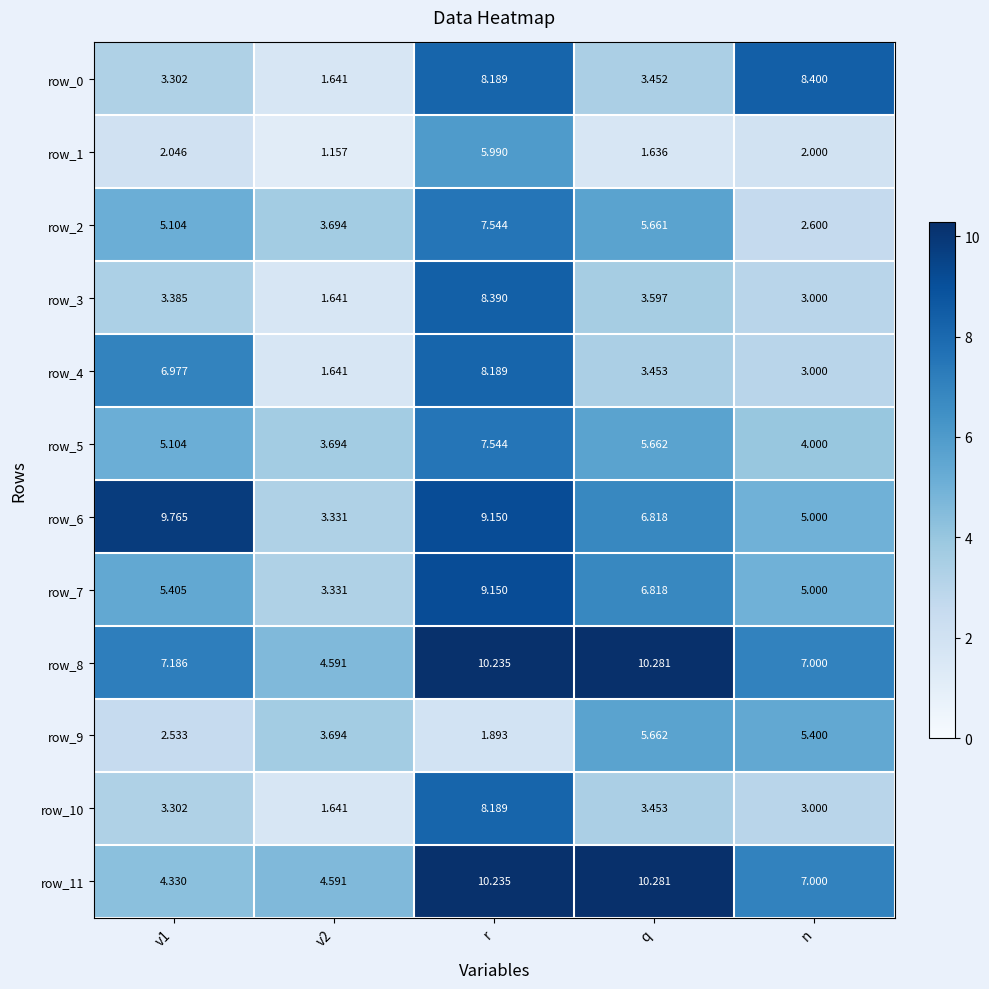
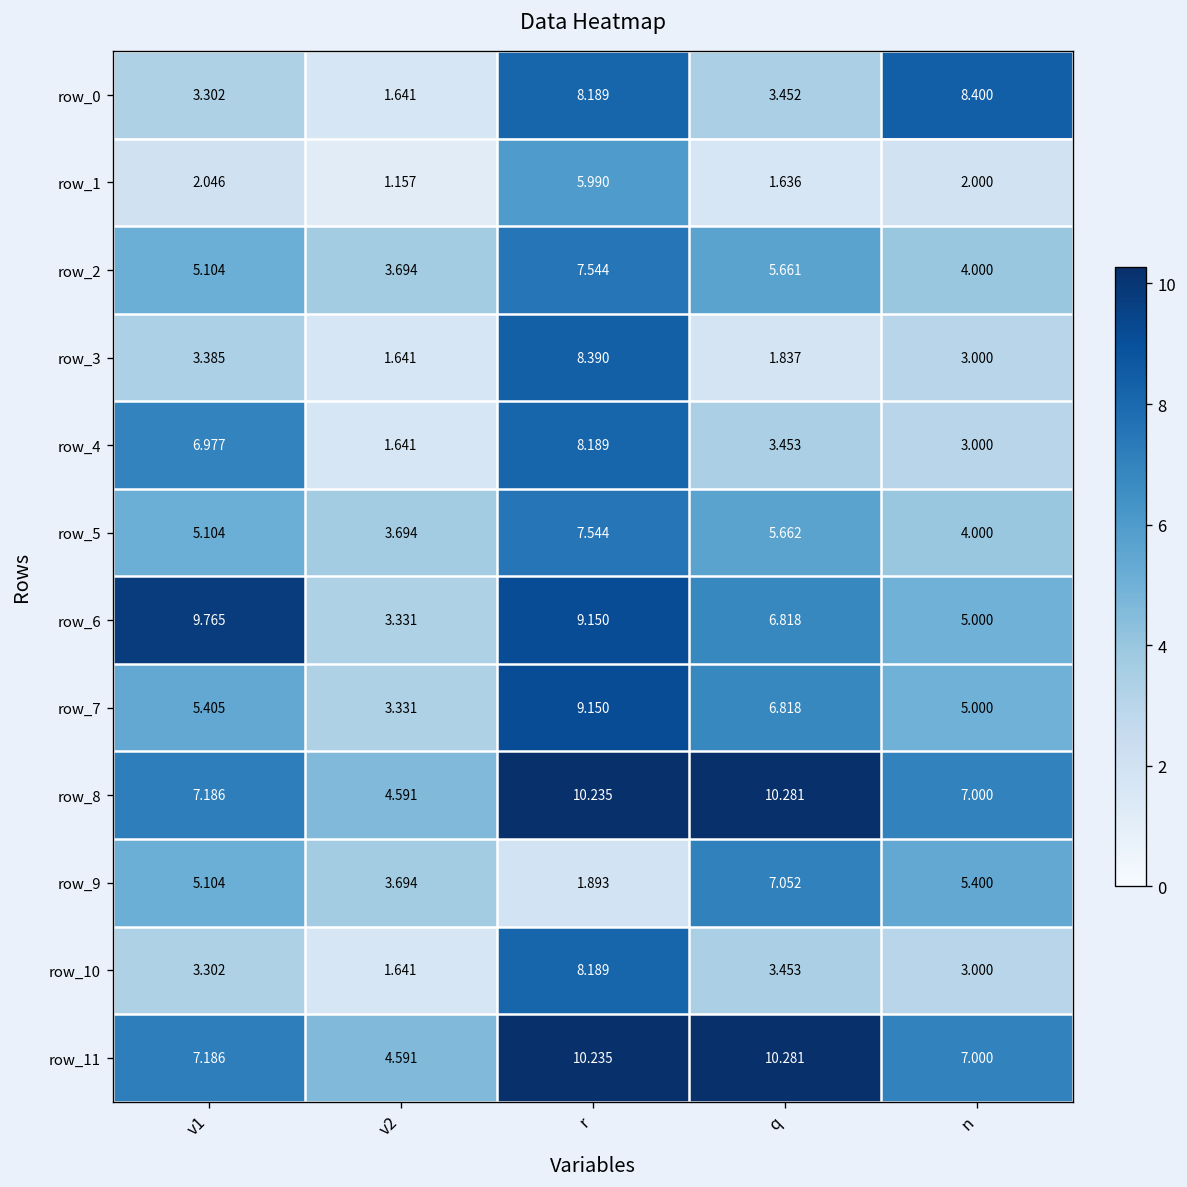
  {
    "row_0": {
      "v1": 3.302,
      "v2": 1.641,
      "r": 8.189,
      "q": 3.452,
      "n": 8.400
    },
    "row_1": {
      "v1": 2.046,
      "v2": 1.157,
      "r": 5.990,
      "q": 1.636,
      "n": 2.000
    },
    "row_2": {
      "v1": 5.104,
      "v2": 3.694,
      "r": 7.544,
      "q": 5.661,
-     "n": 2.600
+     "n": 4.000
    },
    "row_3": {
      "v1": 3.385,
      "v2": 1.641,
      "r": 8.390,
-     "q": 3.597,
+     "q": 1.837,
      "n": 3.000
    },
    "row_4": {
      "v1": 6.977,
      "v2": 1.641,
      "r": 8.189,
      "q": 3.453,
      "n": 3.000
    },
    "row_5": {
      "v1": 5.104,
      "v2": 3.694,
      "r": 7.544,
      "q": 5.662,
      "n": 4.000
    },
    "row_6": {
      "v1": 9.765,
      "v2": 3.331,
      "r": 9.150,
      "q": 6.818,
      "n": 5.000
    },
    "row_7": {
      "v1": 5.405,
      "v2": 3.331,
      "r": 9.150,
      "q": 6.818,
      "n": 5.000
    },
    "row_8": {
      "v1": 7.186,
      "v2": 4.591,
      "r": 10.235,
      "q": 10.281,
      "n": 7.000
    },
    "row_9": {
-     "v1": 2.533,
+     "v1": 5.104,
      "v2": 3.694,
      "r": 1.893,
-     "q": 5.662,
+     "q": 7.052,
      "n": 5.400
    },
    "row_10": {
      "v1": 3.302,
      "v2": 1.641,
      "r": 8.189,
      "q": 3.453,
      "n": 3.000
    },
    "row_11": {
-     "v1": 4.330,
+     "v1": 7.186,
      "v2": 4.591,
      "r": 10.235,
      "q": 10.281,
      "n": 7.000
    }
  }
